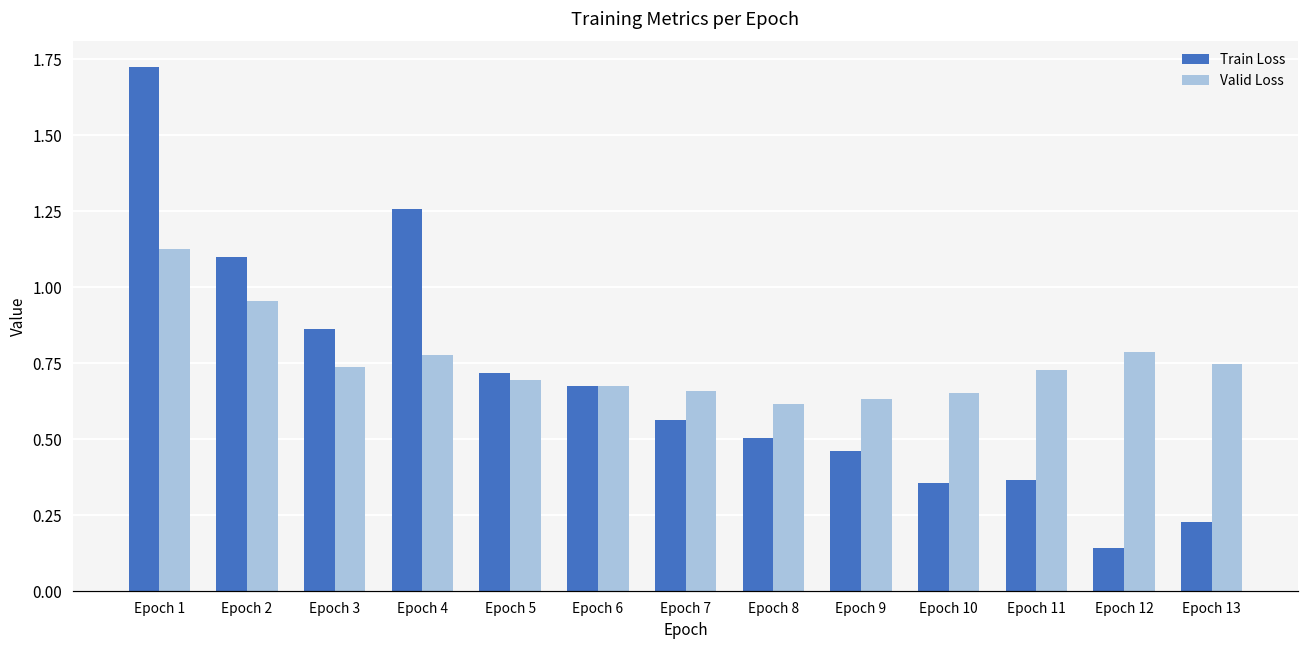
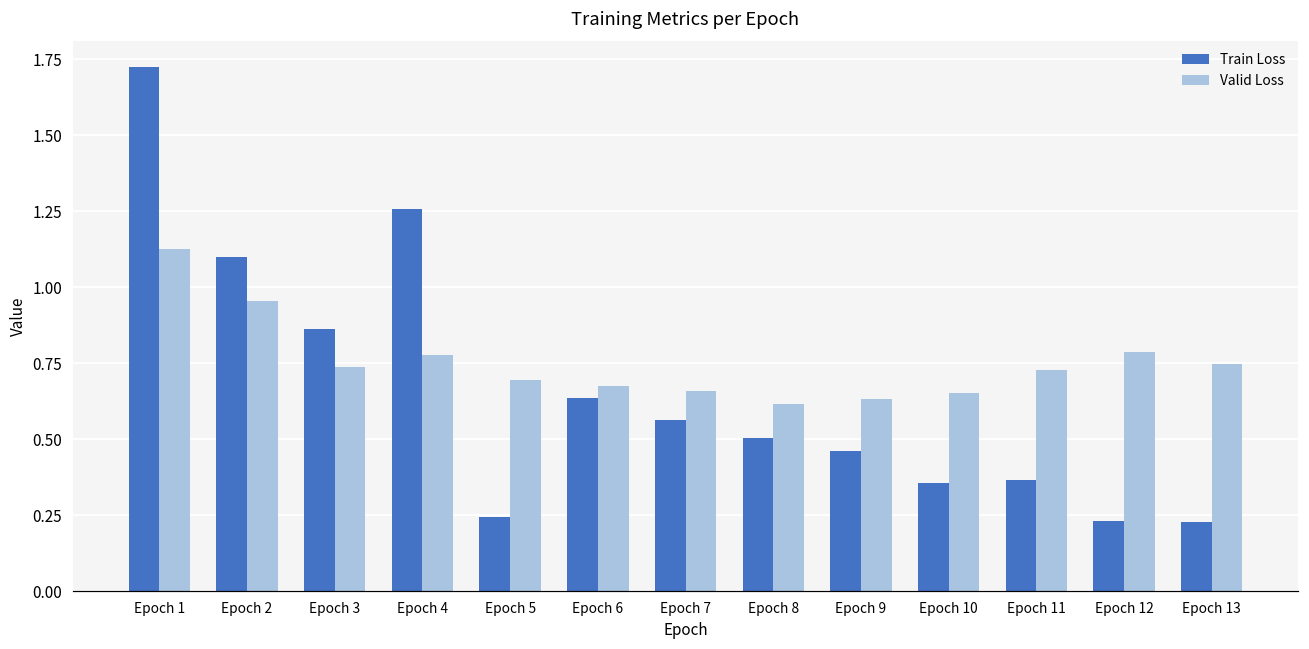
  {
    "Train Loss": {
      "Epoch 1": 1.73,
      "Epoch 2": 1.10,
      "Epoch 3": 0.86,
      "Epoch 4": 1.26,
-     "Epoch 5": 0.72,
-     "Epoch 6": 0.68,
+     "Epoch 5": 0.24,
+     "Epoch 6": 0.64,
      "Epoch 7": 0.57,
      "Epoch 8": 0.50,
      "Epoch 9": 0.46,
      "Epoch 10": 0.36,
      "Epoch 11": 0.37,
-     "Epoch 12": 0.14,
+     "Epoch 12": 0.23,
      "Epoch 13": 0.23
    },
    "Valid Loss": {
      "Epoch 1": 1.13,
      "Epoch 2": 0.96,
      "Epoch 3": 0.74,
      "Epoch 4": 0.78,
      "Epoch 5": 0.70,
      "Epoch 6": 0.68,
      "Epoch 7": 0.66,
      "Epoch 8": 0.62,
      "Epoch 9": 0.63,
      "Epoch 10": 0.65,
      "Epoch 11": 0.73,
      "Epoch 12": 0.79,
      "Epoch 13": 0.75
    }
  }
